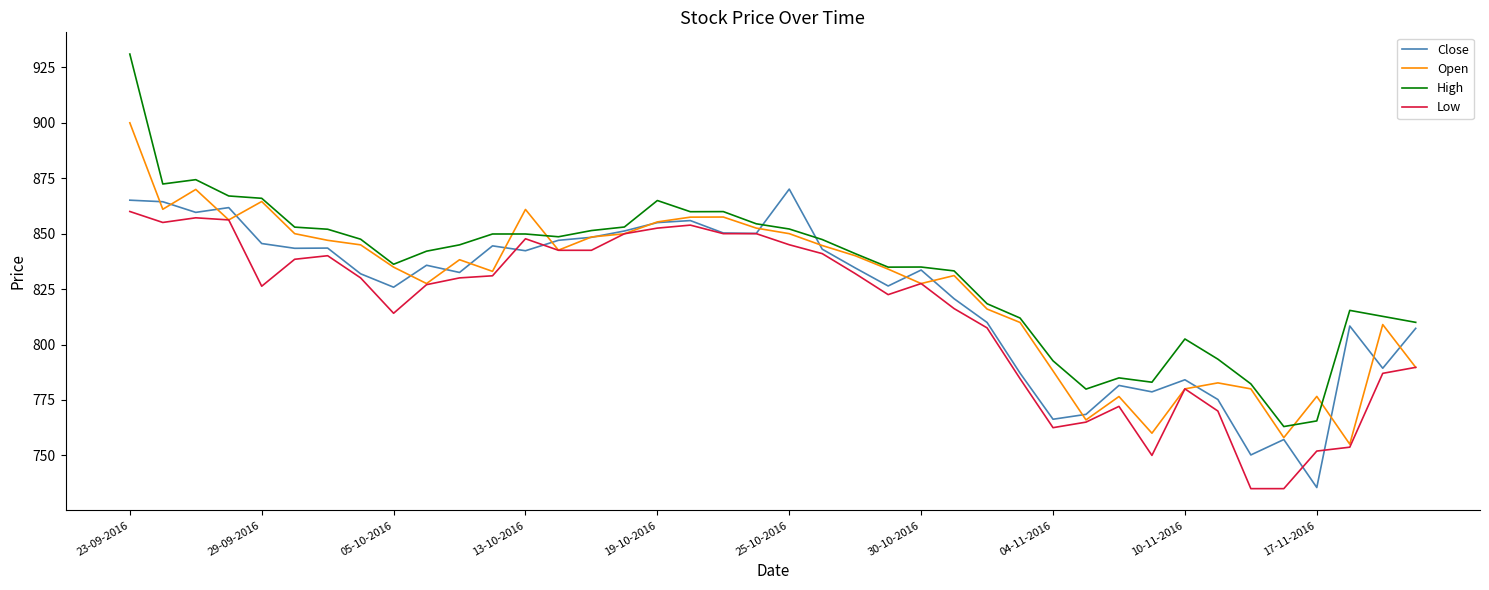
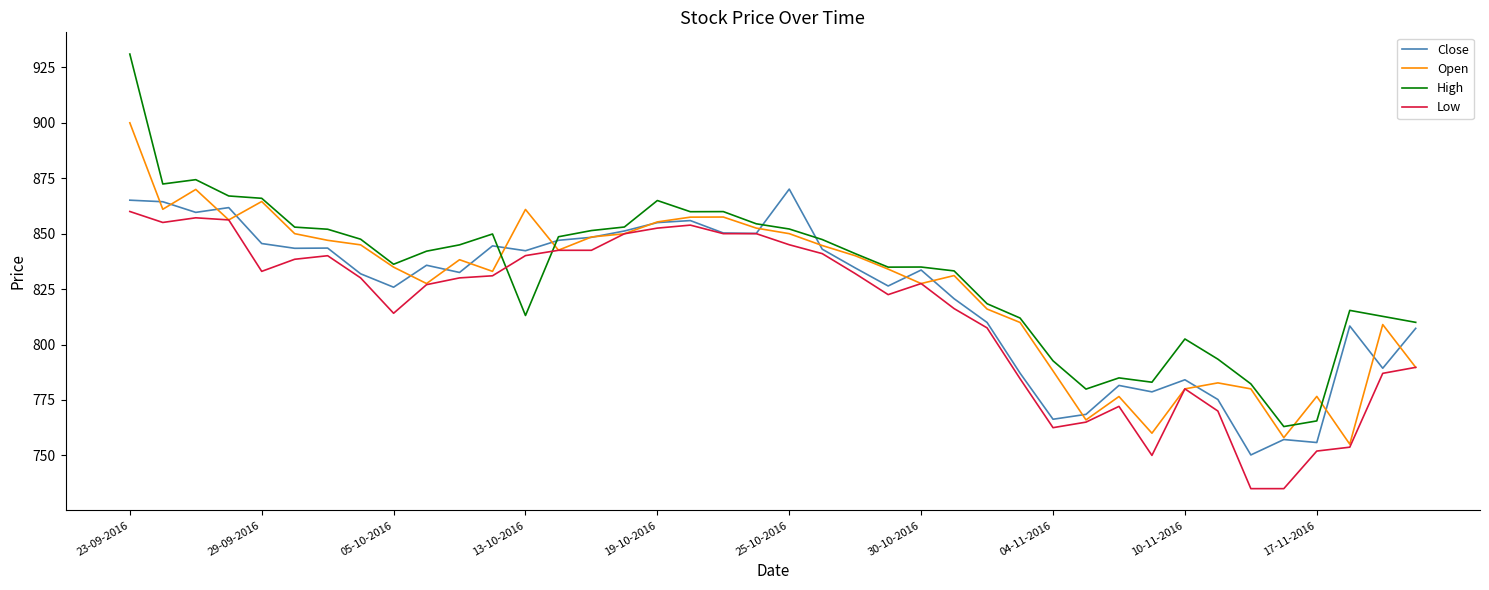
  {
    "Close": {
      "23-09-2016": 865,
      "29-09-2016": 846,
      "05-10-2016": 826,
      "13-10-2016": 842,
      "25-10-2016": 870,
      "30-10-2016": 834,
      "04-11-2016": 766,
      "10-11-2016": 784,
-     "17-11-2016": 736
+     "17-11-2016": 756
    },
    "Open": {
      "23-09-2016": 900,
      "29-09-2016": 865,
      "05-10-2016": 835,
      "13-10-2016": 861,
      "25-10-2016": 850,
      "04-11-2016": 788,
      "17-11-2016": 777
    },
    "High": {
      "23-09-2016": 931,
      "29-09-2016": 866,
      "05-10-2016": 836,
-     "13-10-2016": 850,
+     "13-10-2016": 813,
      "19-10-2016": 865,
      "25-10-2016": 852,
      "30-10-2016": 835,
      "04-11-2016": 793,
      "10-11-2016": 803,
      "17-11-2016": 766
    },
    "Low": {
      "23-09-2016": 860,
-     "29-09-2016": 826,
+     "29-09-2016": 833,
      "05-10-2016": 814,
-     "13-10-2016": 848,
+     "13-10-2016": 840,
      "19-10-2016": 853,
      "25-10-2016": 845,
      "04-11-2016": 763,
      "17-11-2016": 752
    }
  }
